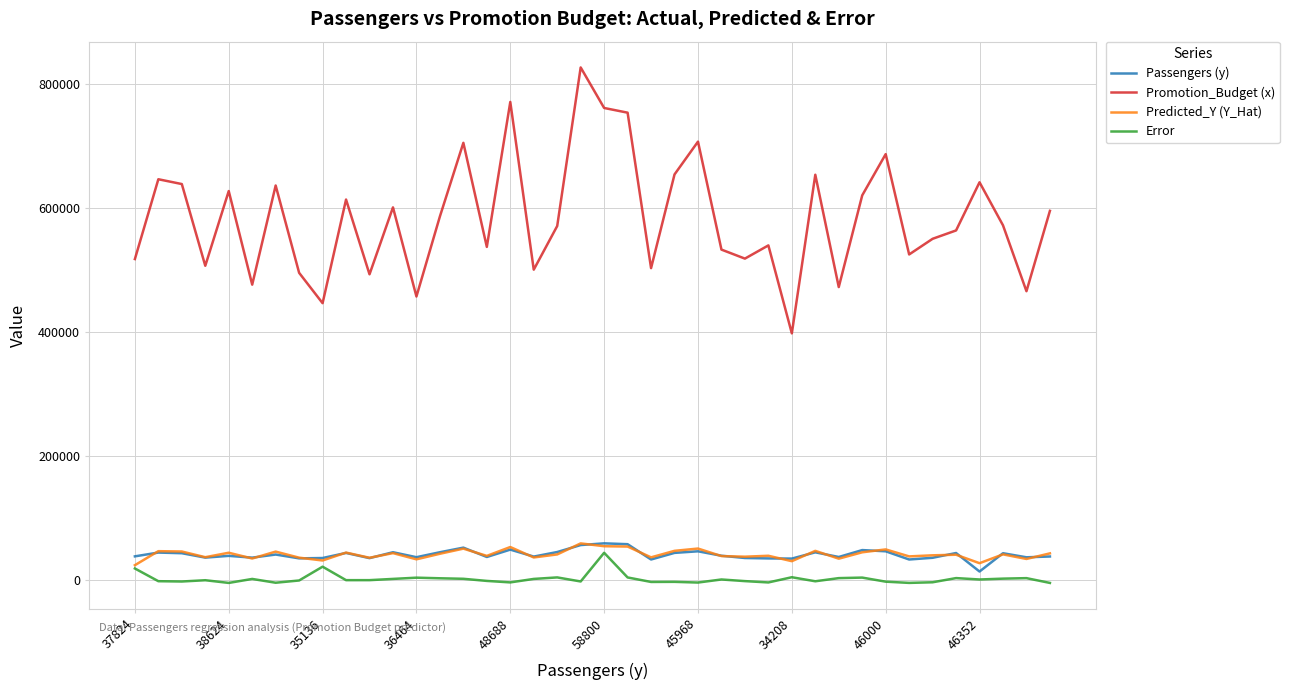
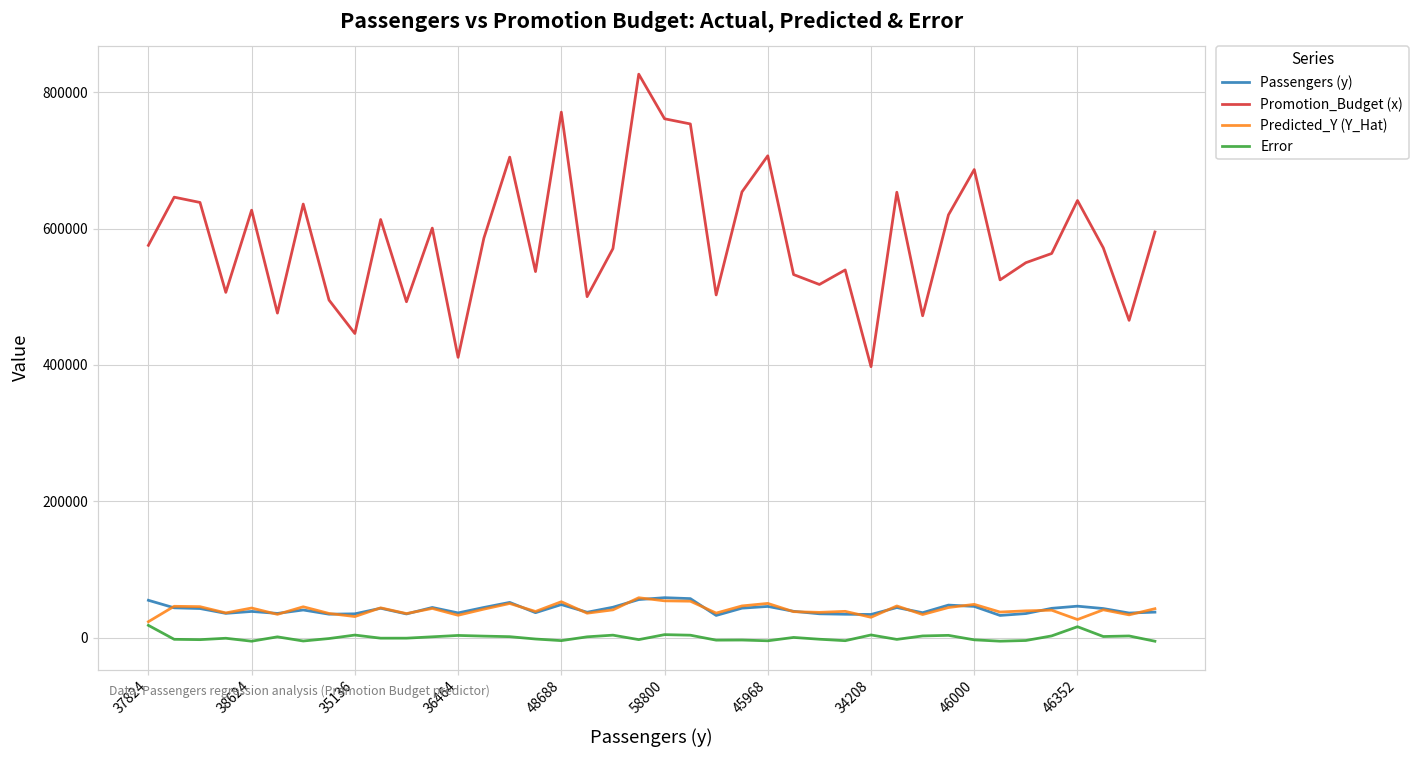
  {
    "Passengers (y)": {
-     "37824": 40000,
+     "37824": 50000,
      "38624": 40000,
      "48688": 50000,
      "58800": 60000,
      "45968": 50000,
      "34208": 30000,
-     "46352": 10000
+     "46352": 50000
    },
    "Promotion_Budget (x)": {
-     "37824": 520000,
+     "37824": 580000,
      "38624": 630000,
      "35136": 450000,
-     "36464": 460000,
+     "36464": 410000,
      "48688": 770000,
      "58800": 760000,
      "45968": 710000,
      "34208": 400000,
      "46000": 690000,
      "46352": 640000
    },
    "Predicted_Y (Y_Hat)": {
      "37824": 20000,
      "38624": 40000,
      "48688": 50000,
      "58800": 50000,
      "45968": 50000,
      "34208": 30000,
      "46352": 30000
    },
    "Error": {
      "37824": 20000,
      "38624": -10000,
-     "35136": 20000,
+     "35136": 0,
      "36464": 0,
      "48688": 0,
-     "58800": 40000,
+     "58800": 0,
      "45968": 0,
      "34208": 0,
      "46000": 0,
-     "46352": 0
+     "46352": 20000
    }
  }
